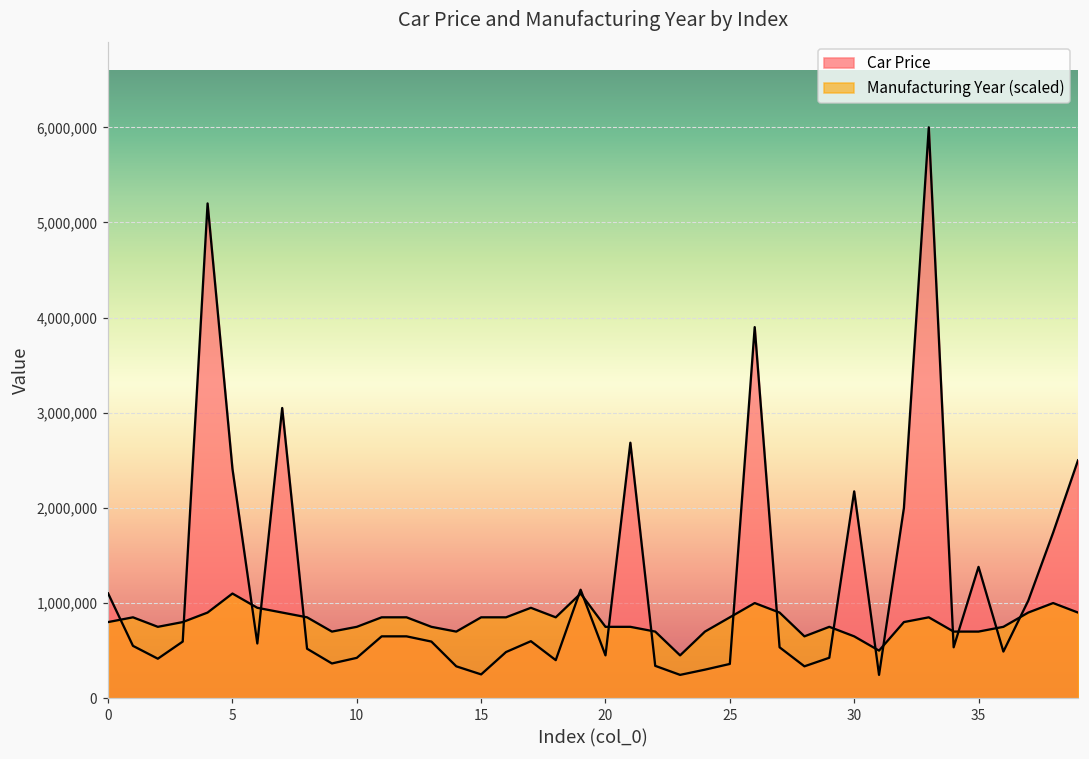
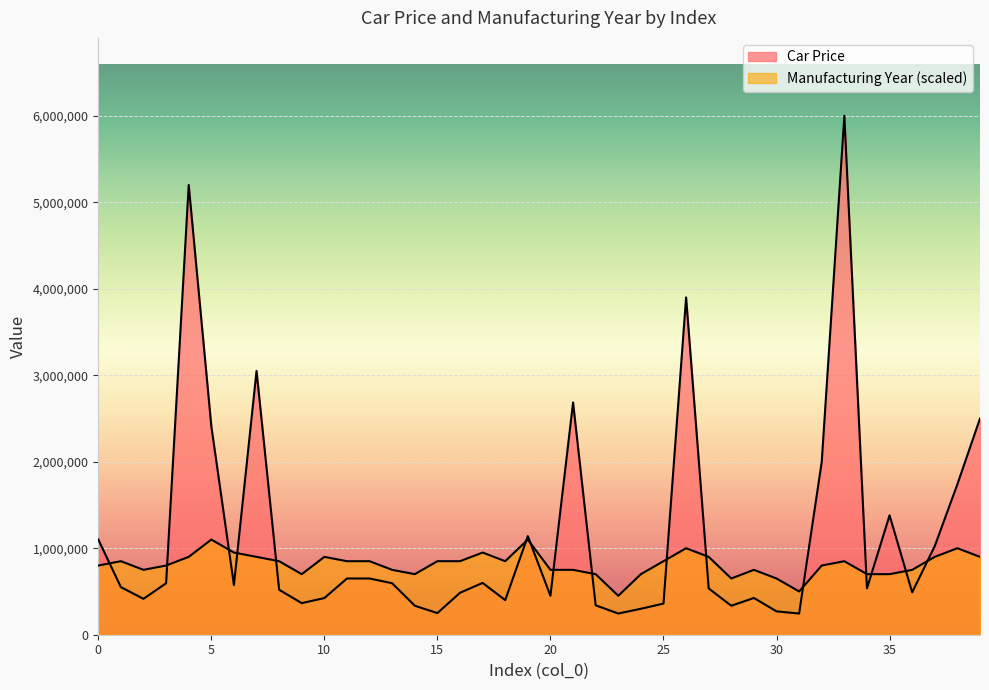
  {
    "Car Price": {
      "0": "1,100,000",
      "5": "2,400,000",
      "10": "400,000",
      "15": "300,000",
      "20": "500,000",
      "25": "400,000",
-     "30": "2,200,000",
+     "30": "300,000",
      "35": "1,400,000"
    },
    "Manufacturing Year (scaled)": {
      "0": "800,000",
      "5": "1,100,000",
-     "10": "800,000",
+     "10": "900,000",
      "15": "900,000",
      "20": "800,000",
      "25": "900,000",
      "30": "700,000",
      "35": "700,000"
    }
  }
